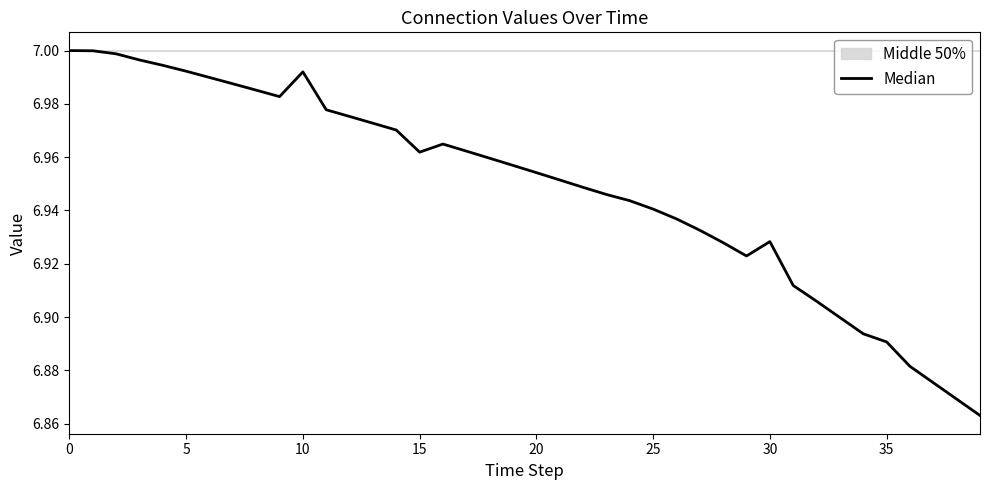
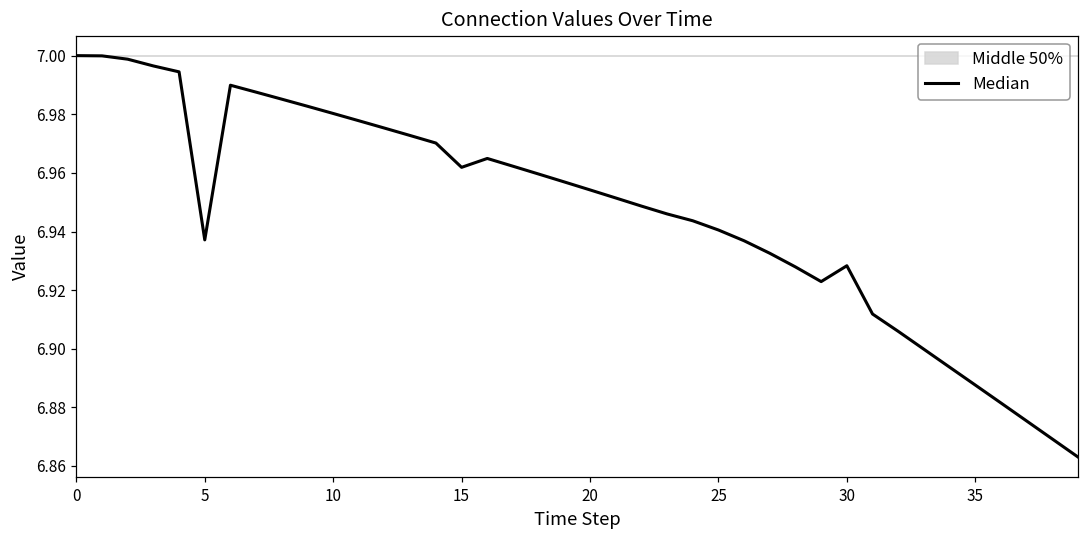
  {
    "Median": {
-     "5": 6.992,
-     "10": 6.992,
+     "5": 6.937,
+     "10": 6.980,
      "15": 6.962,
      "20": 6.954,
      "25": 6.941,
      "30": 6.928,
-     "35": 6.891
+     "35": 6.888
    }
  }
